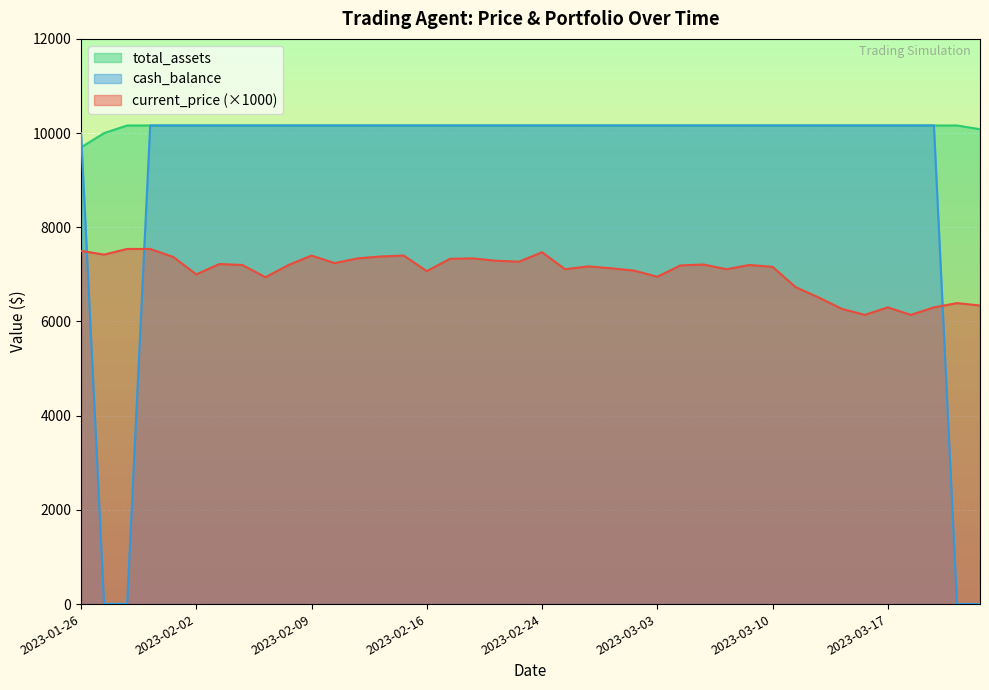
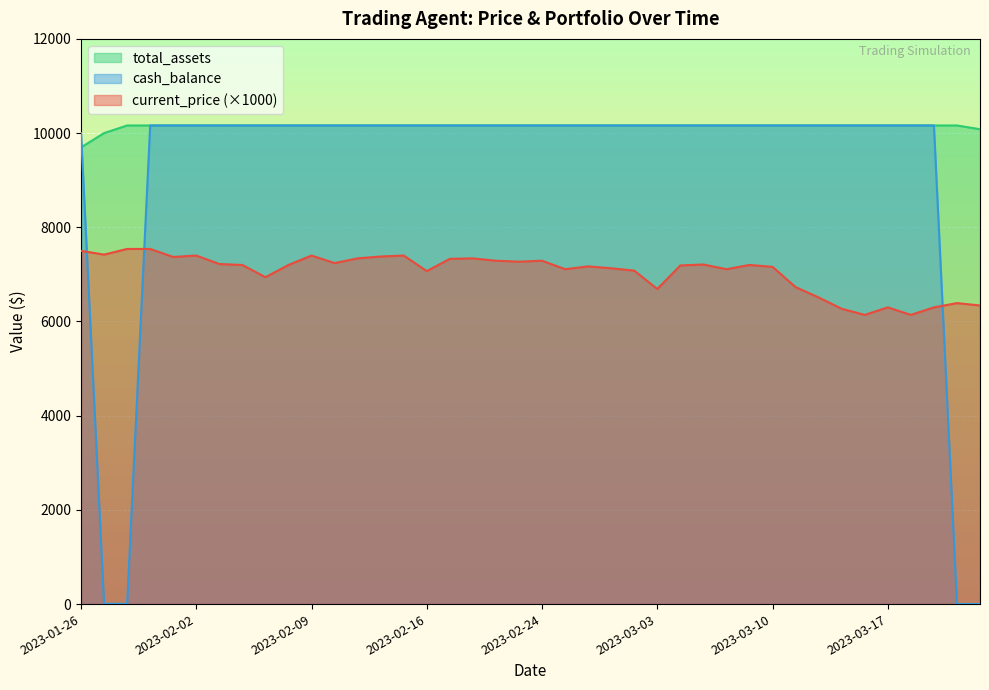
  {
    "total_assets": {
      "2023-01-26": 9700
    },
    "cash_balance": {
      "2023-01-26": 10000
    },
    "current_price (×1000)": {
      "2023-01-26": 7500,
-     "2023-02-02": 7000,
+     "2023-02-02": 7400,
      "2023-02-09": 7400,
      "2023-02-16": 7100,
-     "2023-02-24": 7500,
-     "2023-03-03": 7000,
+     "2023-02-24": 7300,
+     "2023-03-03": 6700,
      "2023-03-10": 7200,
      "2023-03-17": 6300
    }
  }
